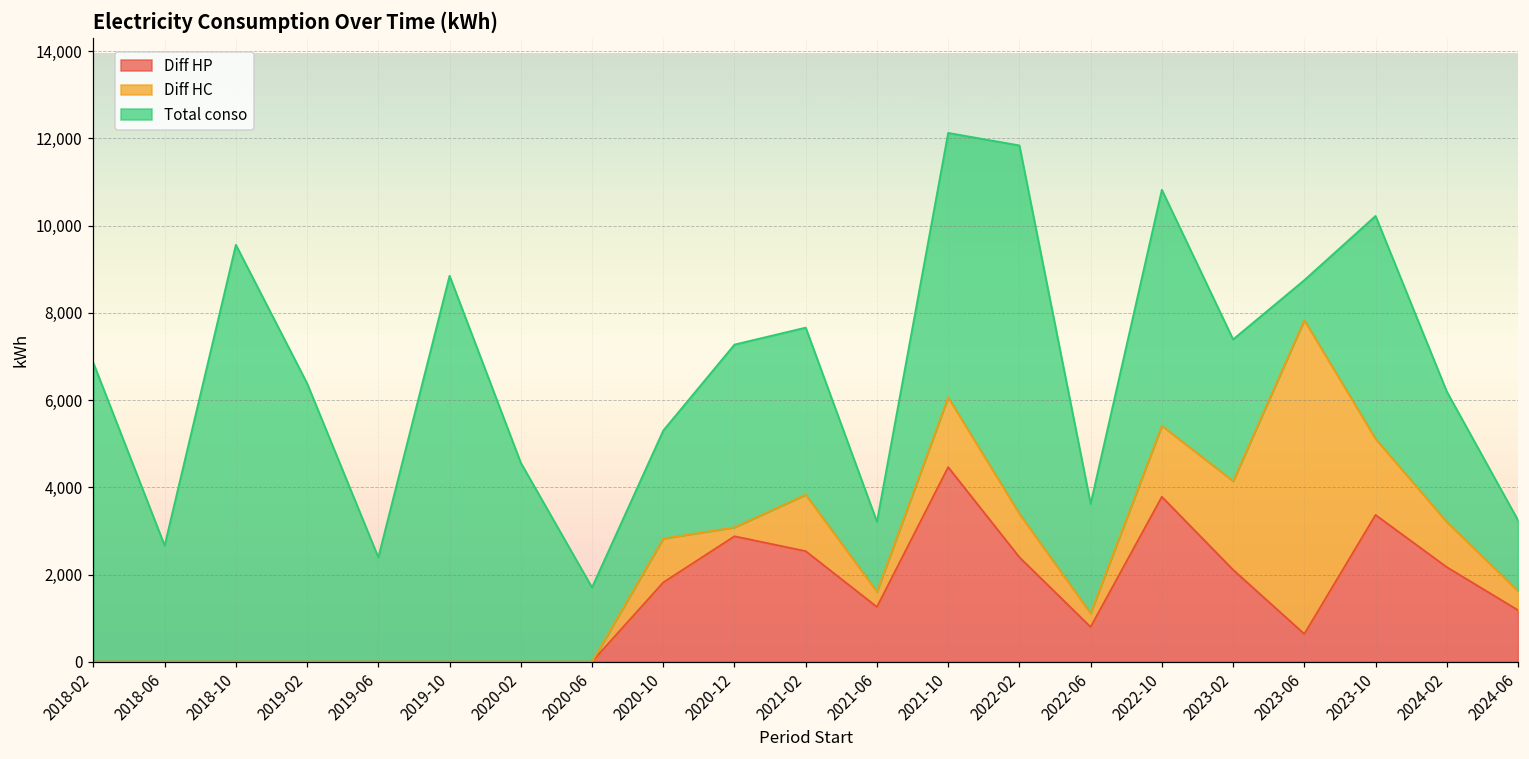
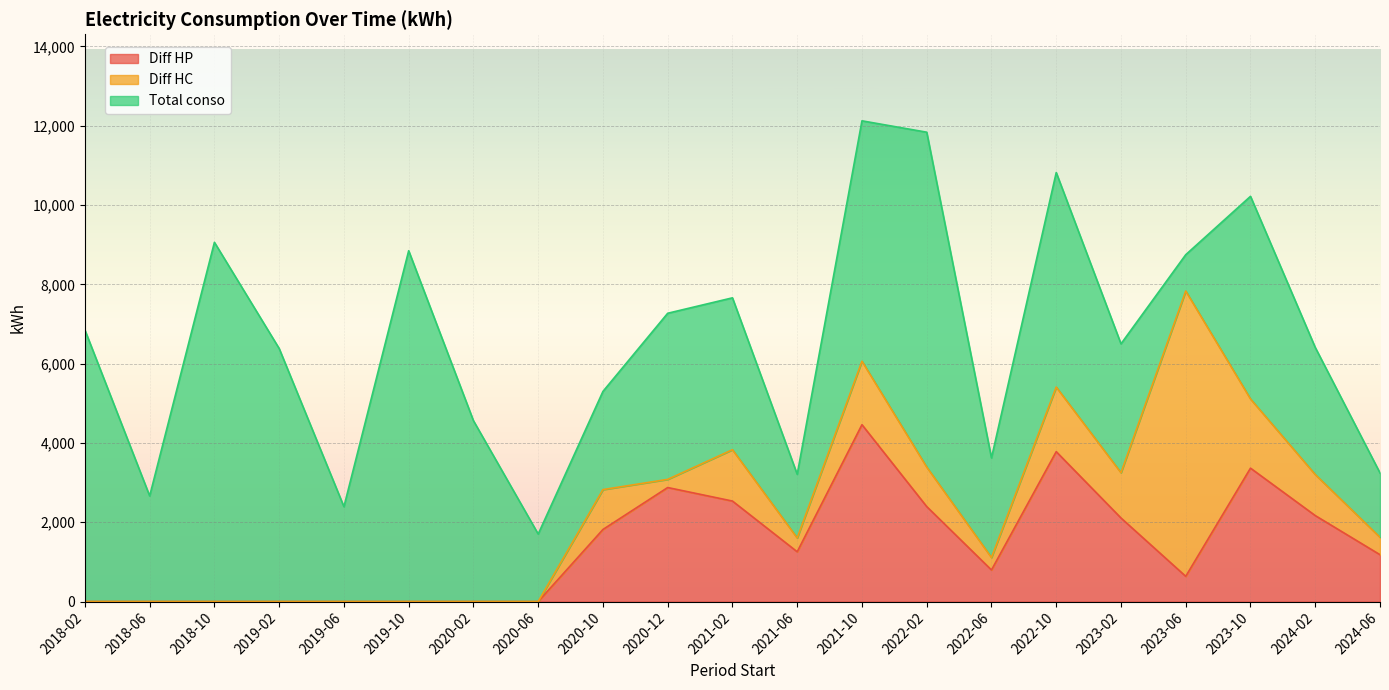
  {
    "Diff HP": {
      "2020-10": "1,800",
      "2020-12": "2,900",
      "2021-02": "2,500",
      "2021-06": "1,300",
      "2021-10": "4,500",
      "2022-02": "2,400",
      "2022-06": "800",
      "2022-10": "3,800",
      "2023-02": "2,100",
      "2023-06": "600",
      "2023-10": "3,400",
      "2024-02": "2,200",
      "2024-06": "1,200"
    },
    "Diff HC": {
      "2020-10": "1,000",
      "2020-12": "200",
      "2021-02": "1,300",
      "2021-06": "300",
      "2021-10": "1,600",
      "2022-02": "1,000",
      "2022-06": "300",
      "2022-10": "1,600",
-     "2023-02": "2,000",
+     "2023-02": "1,100",
      "2023-06": "7,200",
      "2023-10": "1,700",
      "2024-02": "1,000",
      "2024-06": "400"
    },
    "Total conso": {
      "2018-02": "6,800",
      "2018-06": "2,700",
-     "2018-10": "9,600",
+     "2018-10": "9,100",
      "2019-02": "6,400",
      "2019-06": "2,400",
      "2019-10": "8,800",
      "2020-02": "4,600",
      "2020-06": "1,700",
      "2020-10": "2,500",
      "2020-12": "4,200",
      "2021-02": "3,800",
      "2021-06": "1,600",
      "2021-10": "6,100",
      "2022-02": "8,400",
      "2022-06": "2,500",
      "2022-10": "5,400",
      "2023-02": "3,300",
      "2023-06": "900",
      "2023-10": "5,100",
-     "2024-02": "3,000",
+     "2024-02": "3,200",
      "2024-06": "1,600"
    }
  }
